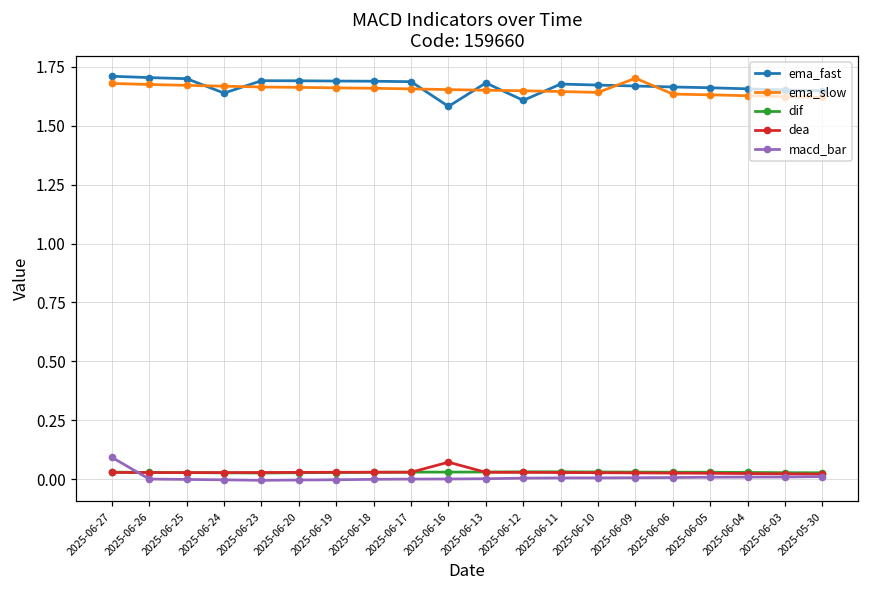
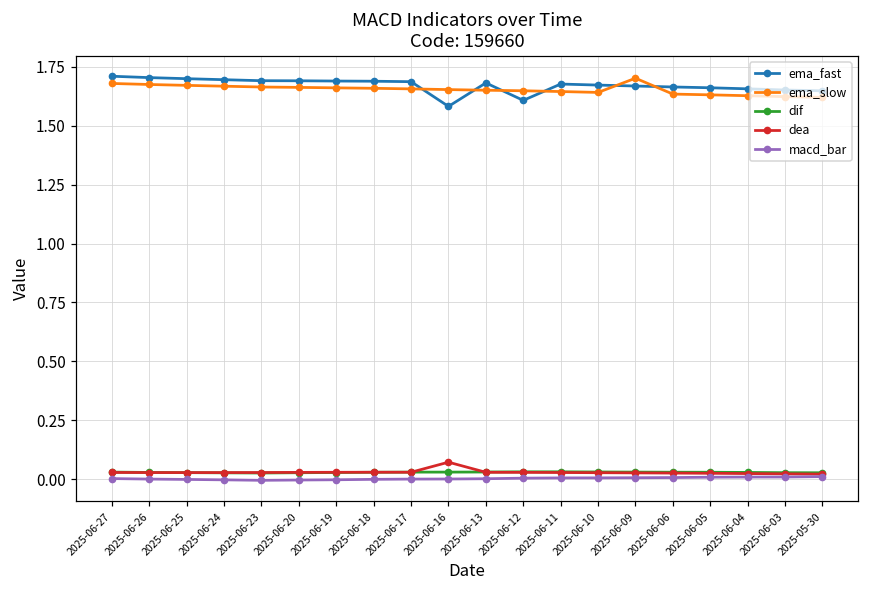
  {
    "ema_fast": {
      "2025-06-27": 1.71,
      "2025-06-26": 1.70,
      "2025-06-25": 1.70,
-     "2025-06-24": 1.64,
+     "2025-06-24": 1.69,
      "2025-06-23": 1.69,
      "2025-06-20": 1.69,
      "2025-06-19": 1.69,
      "2025-06-18": 1.69,
      "2025-06-17": 1.69,
      "2025-06-16": 1.58,
      "2025-06-13": 1.68,
      "2025-06-12": 1.61,
      "2025-06-11": 1.68,
      "2025-06-10": 1.67,
      "2025-06-09": 1.67,
      "2025-06-06": 1.66,
      "2025-06-05": 1.66,
      "2025-06-04": 1.66
    },
    "ema_slow": {
      "2025-06-27": 1.68,
      "2025-06-26": 1.67,
      "2025-06-25": 1.67,
      "2025-06-24": 1.67,
      "2025-06-23": 1.66,
      "2025-06-20": 1.66,
      "2025-06-19": 1.66,
      "2025-06-18": 1.66,
      "2025-06-17": 1.66,
      "2025-06-16": 1.65,
      "2025-06-13": 1.65,
      "2025-06-12": 1.65,
      "2025-06-11": 1.64,
      "2025-06-10": 1.64,
      "2025-06-09": 1.70,
      "2025-06-06": 1.63,
      "2025-06-05": 1.63,
      "2025-06-04": 1.63
    },
    "dif": {
      "2025-06-16": 0.03
    },
    "dea": {
      "2025-06-16": 0.07
    },
    "macd_bar": {
-     "2025-06-27": 0.09,
+     "2025-06-27": 0.00,
      "2025-06-26": 0.00,
      "2025-06-25": 0.00,
      "2025-06-24": 0.00,
      "2025-06-23": 0.00,
      "2025-06-20": 0.00,
      "2025-06-19": 0.00,
      "2025-06-18": 0.00,
      "2025-06-17": 0.00,
      "2025-06-16": 0.00,
      "2025-06-13": 0.00,
      "2025-06-12": 0.00,
      "2025-06-11": 0.01,
      "2025-06-10": 0.01,
      "2025-06-09": 0.01,
      "2025-06-06": 0.01,
      "2025-06-05": 0.01,
      "2025-06-04": 0.01,
      "2025-06-03": 0.01
    }
  }
